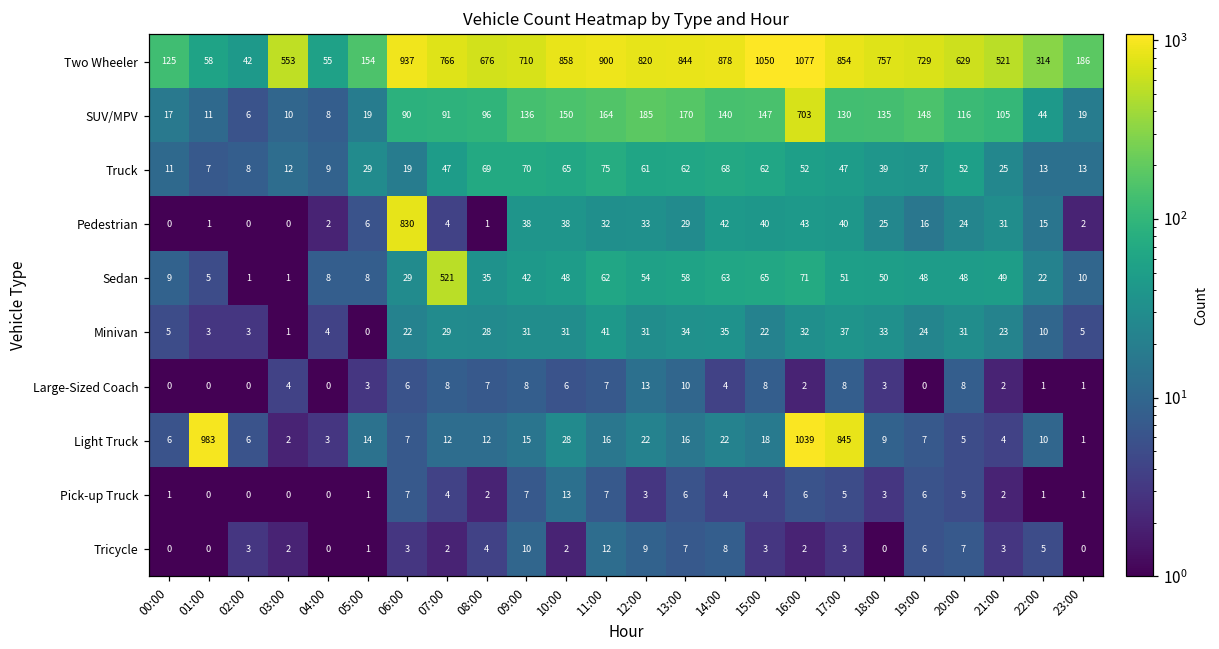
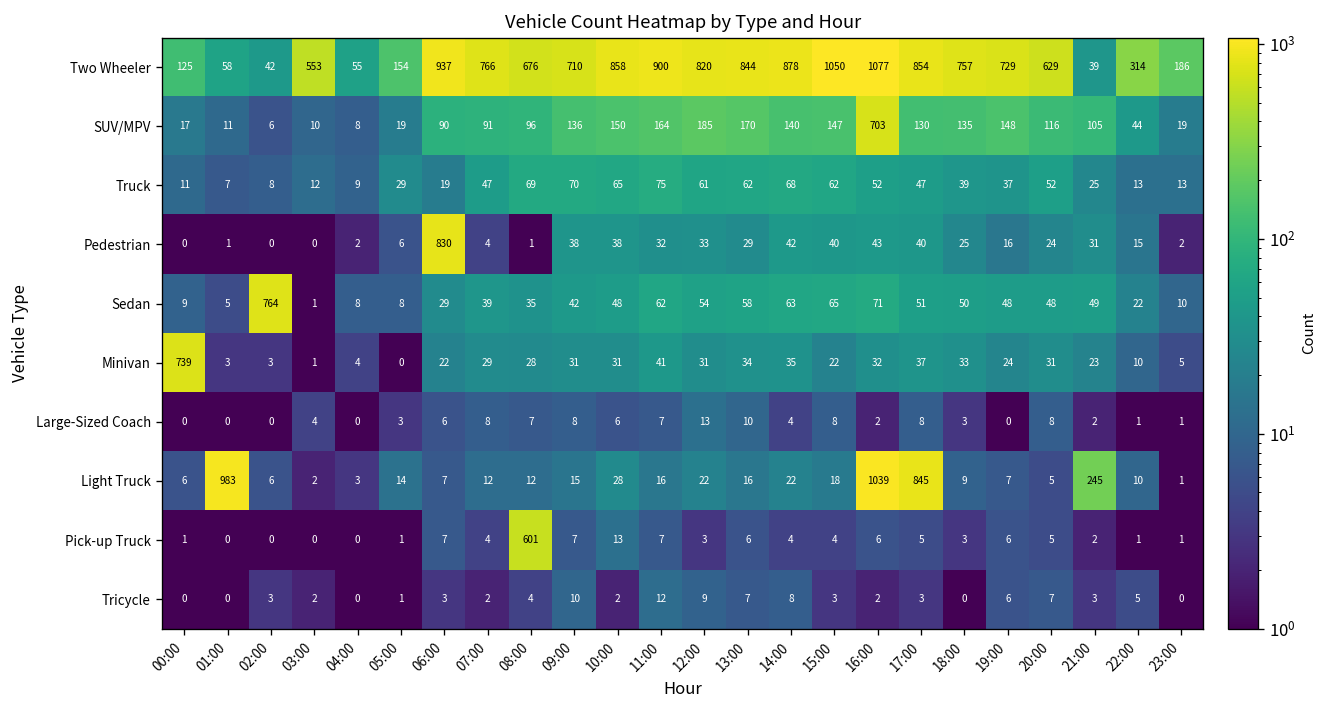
  {
    "Two Wheeler": {
      "00:00": 125,
      "01:00": 58,
      "02:00": 42,
      "03:00": 553,
      "04:00": 55,
      "05:00": 154,
      "06:00": 937,
      "07:00": 766,
      "08:00": 676,
      "09:00": 710,
      "10:00": 858,
      "11:00": 900,
      "12:00": 820,
      "13:00": 844,
      "14:00": 878,
      "15:00": 1050,
      "16:00": 1077,
      "17:00": 854,
      "18:00": 757,
      "19:00": 729,
      "20:00": 629,
-     "21:00": 521,
+     "21:00": 39,
      "22:00": 314,
      "23:00": 186
    },
    "Sedan": {
      "00:00": 9,
      "01:00": 5,
-     "02:00": 1,
+     "02:00": 764,
      "03:00": 1,
      "04:00": 8,
      "05:00": 8,
      "06:00": 29,
-     "07:00": 521,
+     "07:00": 39,
      "08:00": 35,
      "09:00": 42,
      "10:00": 48,
      "11:00": 62,
      "12:00": 54,
      "13:00": 58,
      "14:00": 63,
      "15:00": 65,
      "16:00": 71,
      "17:00": 51,
      "18:00": 50,
      "19:00": 48,
      "20:00": 48,
      "21:00": 49,
      "22:00": 22,
      "23:00": 10
    },
    "Minivan": {
-     "00:00": 5,
+     "00:00": 739,
      "01:00": 3,
      "02:00": 3,
      "03:00": 1,
      "04:00": 4,
      "05:00": 0,
      "06:00": 22,
      "07:00": 29,
      "08:00": 28,
      "09:00": 31,
      "10:00": 31,
      "11:00": 41,
      "12:00": 31,
      "13:00": 34,
      "14:00": 35,
      "15:00": 22,
      "16:00": 32,
      "17:00": 37,
      "18:00": 33,
      "19:00": 24,
      "20:00": 31,
      "21:00": 23,
      "22:00": 10,
      "23:00": 5
    },
    "Light Truck": {
      "00:00": 6,
      "01:00": 983,
      "02:00": 6,
      "03:00": 2,
      "04:00": 3,
      "05:00": 14,
      "06:00": 7,
      "07:00": 12,
      "08:00": 12,
      "09:00": 15,
      "10:00": 28,
      "11:00": 16,
      "12:00": 22,
      "13:00": 16,
      "14:00": 22,
      "15:00": 18,
      "16:00": 1039,
      "17:00": 845,
      "18:00": 9,
      "19:00": 7,
      "20:00": 5,
-     "21:00": 4,
+     "21:00": 245,
      "22:00": 10,
      "23:00": 1
    },
    "Pick-up Truck": {
      "00:00": 1,
      "01:00": 0,
      "02:00": 0,
      "03:00": 0,
      "04:00": 0,
      "05:00": 1,
      "06:00": 7,
      "07:00": 4,
-     "08:00": 2,
+     "08:00": 601,
      "09:00": 7,
      "10:00": 13,
      "11:00": 7,
      "12:00": 3,
      "13:00": 6,
      "14:00": 4,
      "15:00": 4,
      "16:00": 6,
      "17:00": 5,
      "18:00": 3,
      "19:00": 6,
      "20:00": 5,
      "21:00": 2,
      "22:00": 1,
      "23:00": 1
    }
  }
